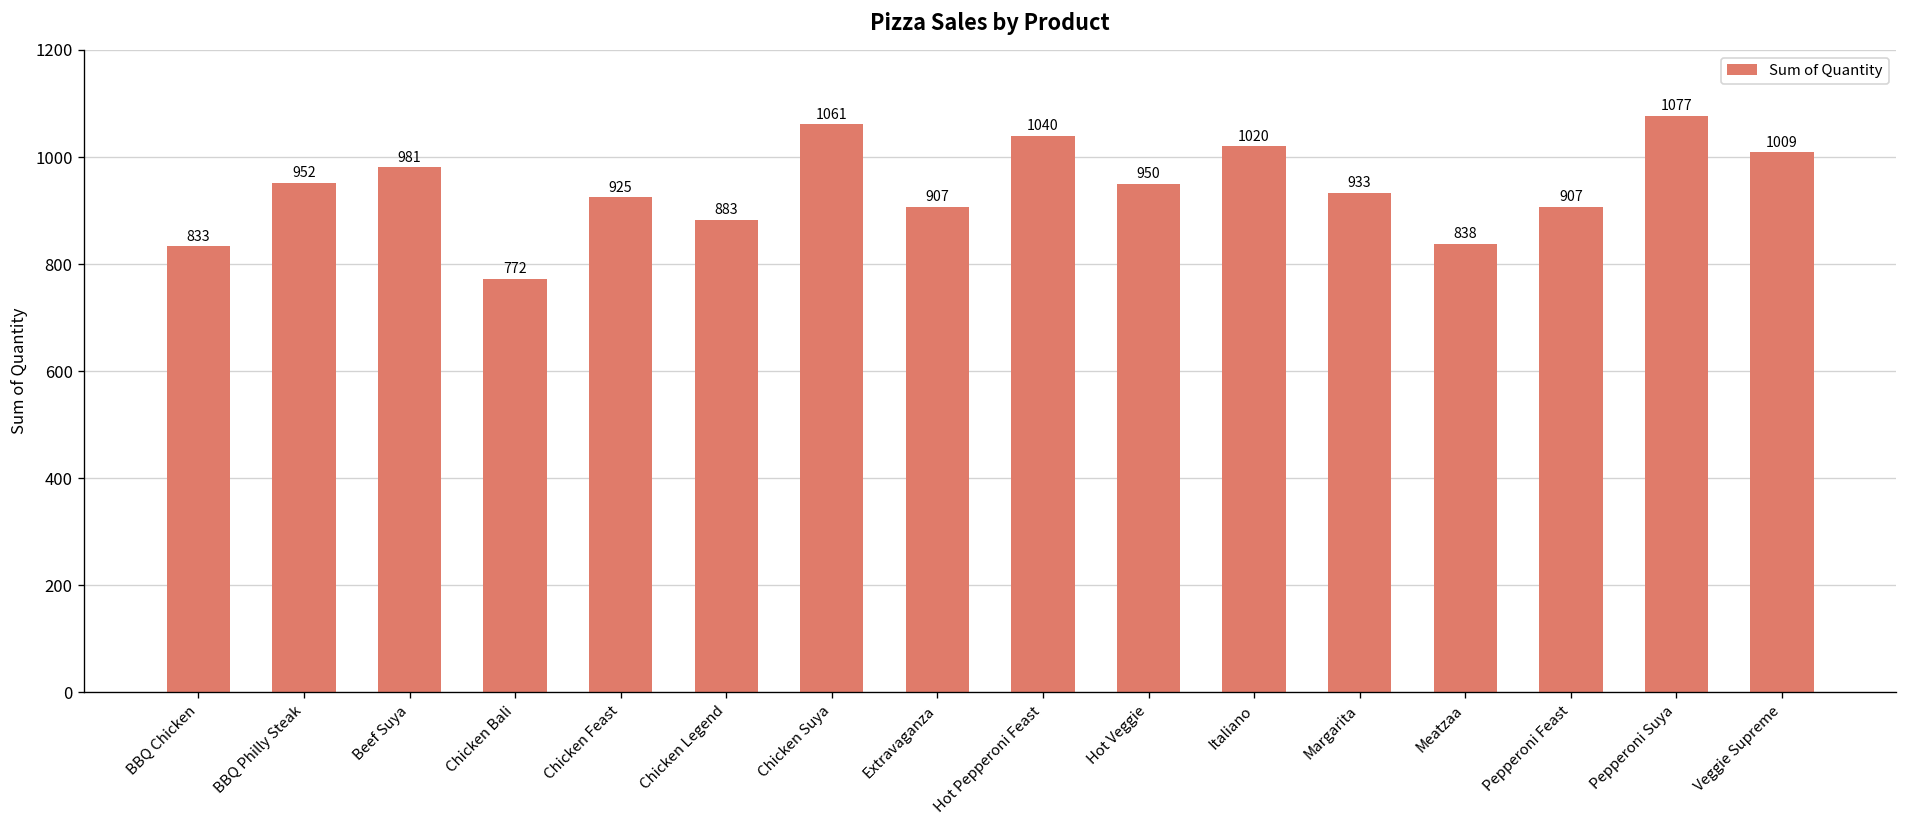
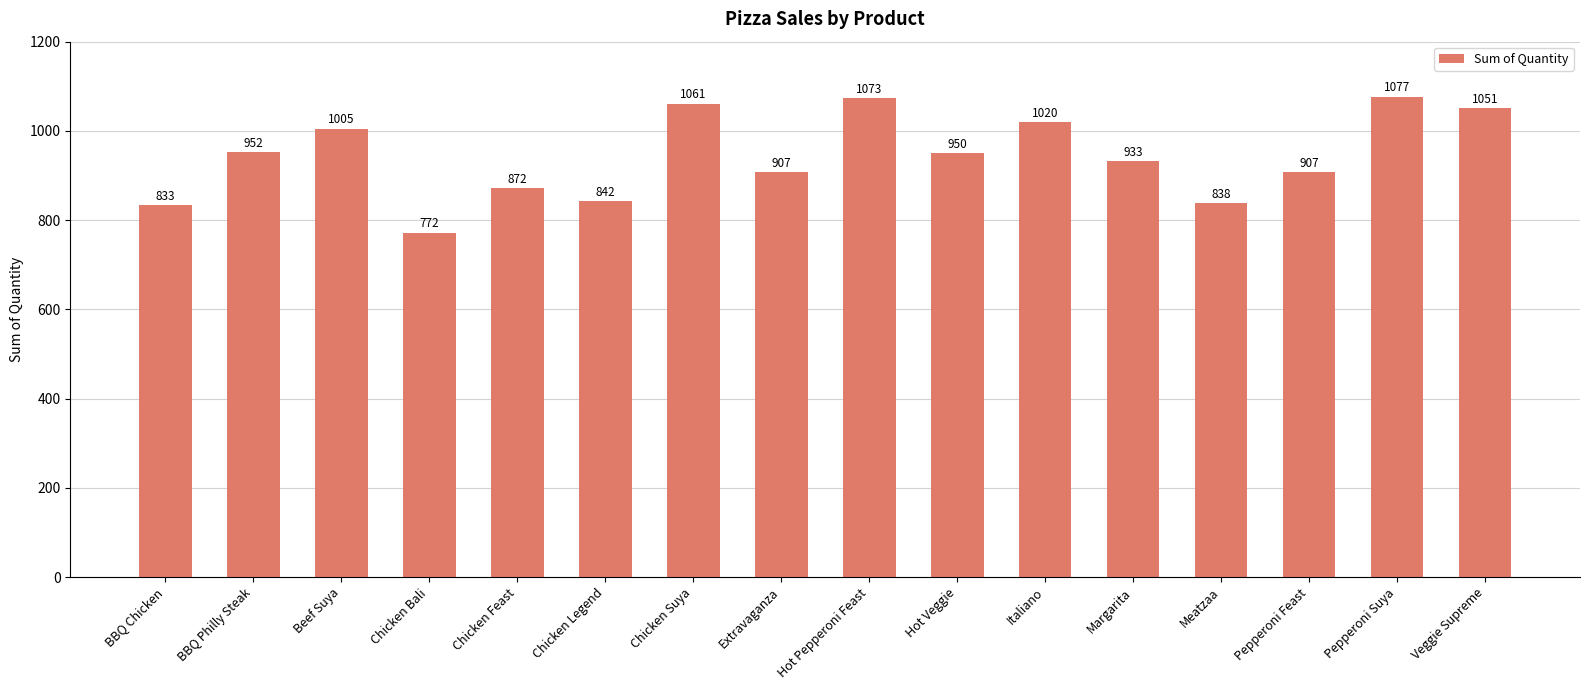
  {
    "BBQ Chicken": 833,
    "BBQ Philly Steak": 952,
-   "Beef Suya": 981,
+   "Beef Suya": 1005,
    "Chicken Bali": 772,
-   "Chicken Feast": 925,
-   "Chicken Legend": 883,
+   "Chicken Feast": 872,
+   "Chicken Legend": 842,
    "Chicken Suya": 1061,
    "Extravaganza": 907,
-   "Hot Pepperoni Feast": 1040,
+   "Hot Pepperoni Feast": 1073,
    "Hot Veggie": 950,
    "Italiano": 1020,
    "Margarita": 933,
    "Meatzaa": 838,
    "Pepperoni Feast": 907,
    "Pepperoni Suya": 1077,
-   "Veggie Supreme": 1009
+   "Veggie Supreme": 1051
  }
